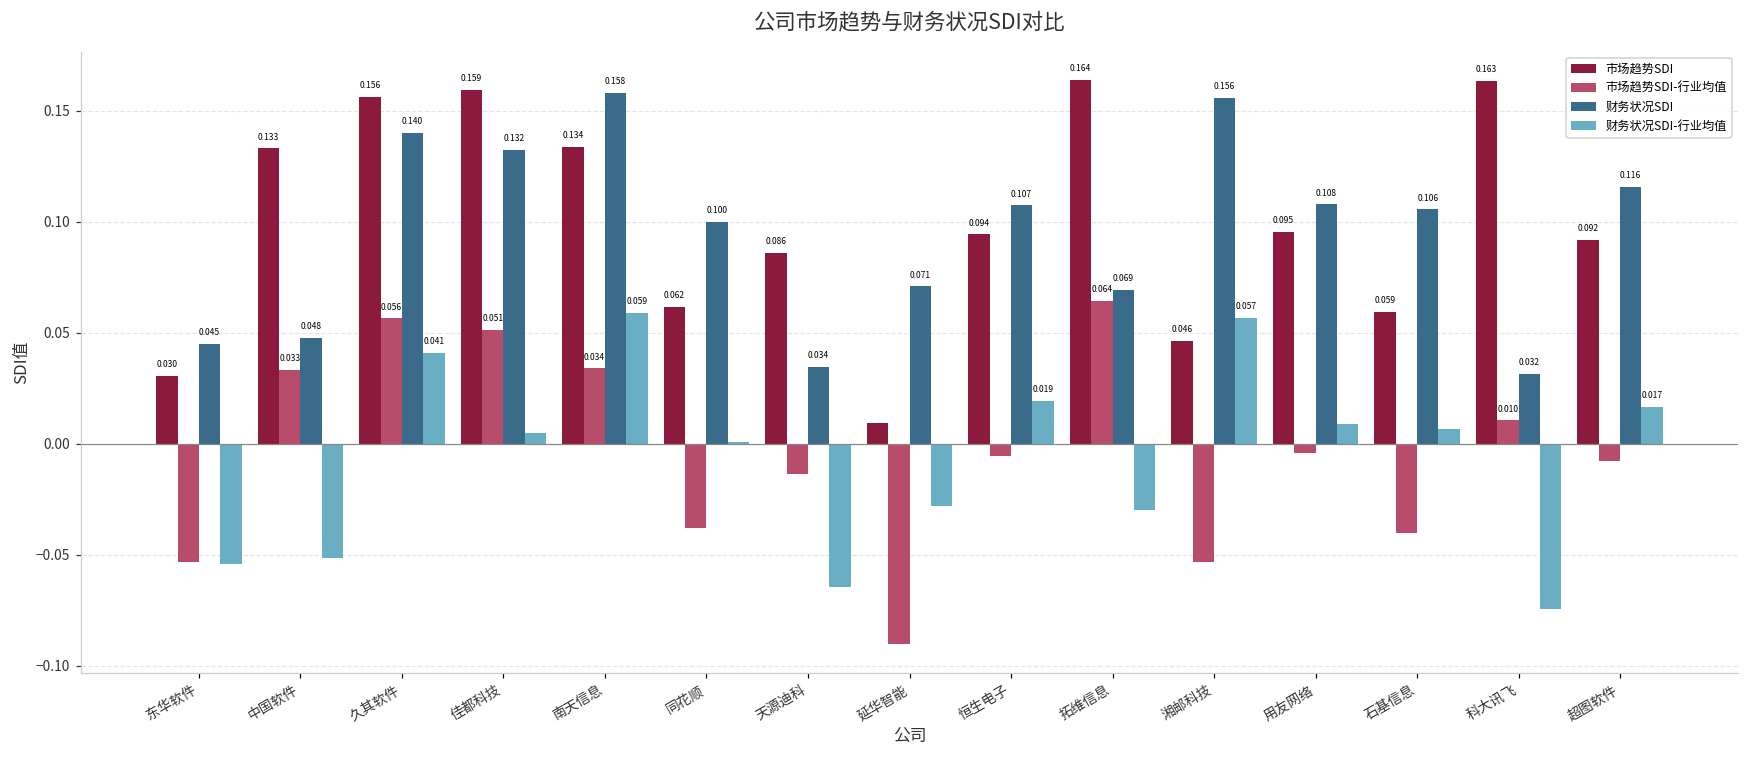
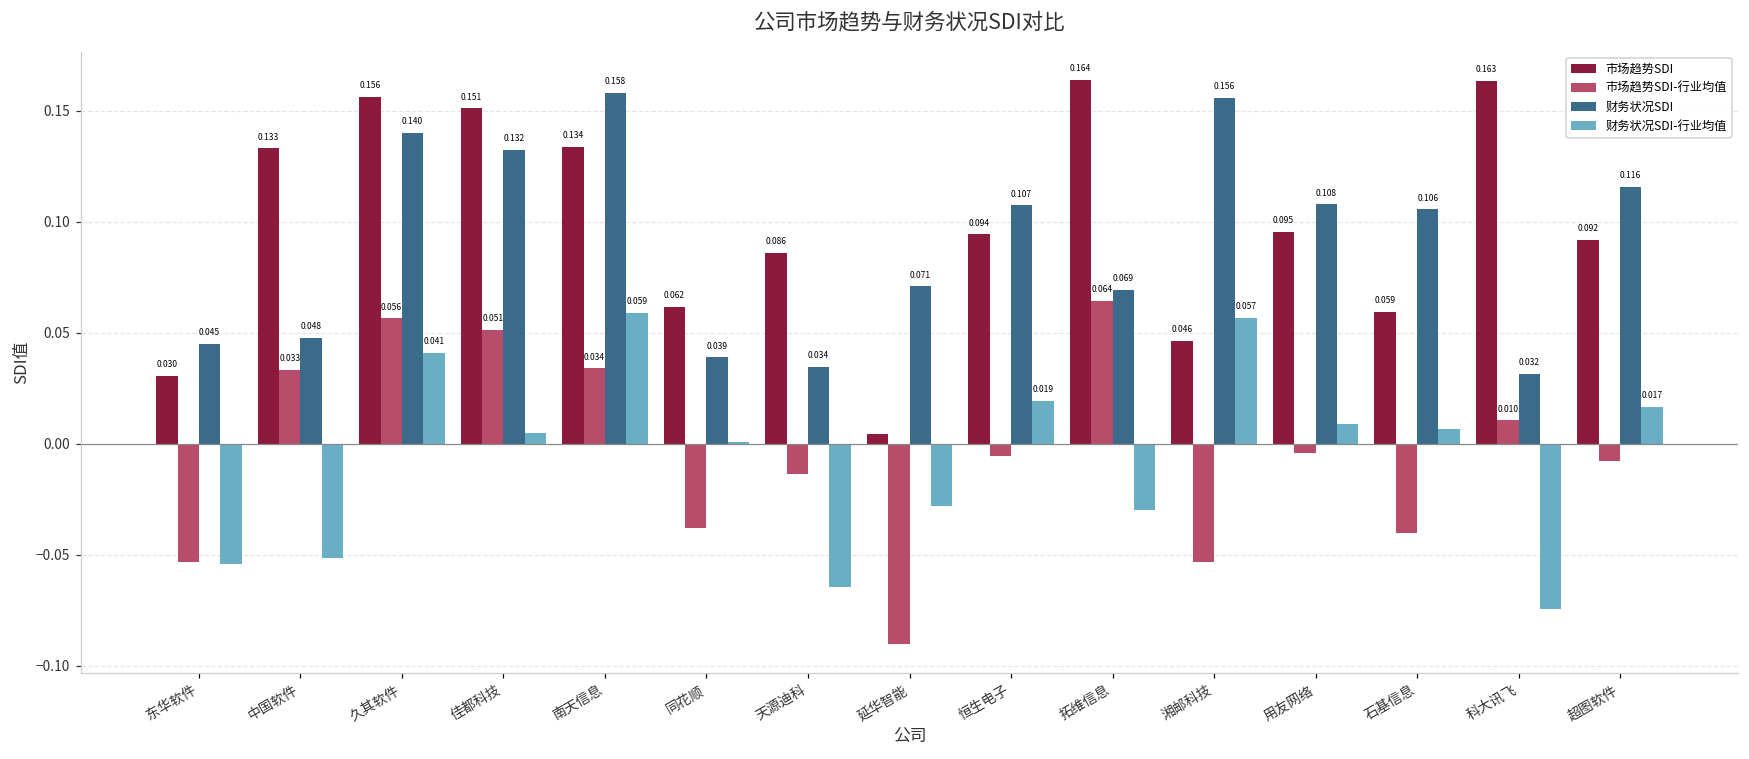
  {
    "市场趋势SDI": {
      "东华软件": 0.030,
      "中国软件": 0.133,
      "久其软件": 0.156,
-     "佳都科技": 0.159,
+     "佳都科技": 0.151,
      "南天信息": 0.134,
      "同花顺": 0.062,
      "天源迪科": 0.086,
-     "延华智能": 0.009,
+     "延华智能": 0.004,
      "恒生电子": 0.094,
      "拓维信息": 0.164,
      "湘邮科技": 0.046,
      "用友网络": 0.095,
      "石基信息": 0.059,
      "科大讯飞": 0.163,
      "超图软件": 0.092
    },
    "市场趋势SDI-行业均值": {
      "中国软件": 0.033,
      "久其软件": 0.056,
      "佳都科技": 0.051,
      "南天信息": 0.034,
      "拓维信息": 0.064,
      "科大讯飞": 0.010
    },
    "财务状况SDI": {
      "东华软件": 0.045,
      "中国软件": 0.048,
      "久其软件": 0.140,
      "佳都科技": 0.132,
      "南天信息": 0.158,
-     "同花顺": 0.100,
+     "同花顺": 0.039,
      "天源迪科": 0.034,
      "延华智能": 0.071,
      "恒生电子": 0.107,
      "拓维信息": 0.069,
      "湘邮科技": 0.156,
      "用友网络": 0.108,
      "石基信息": 0.106,
      "科大讯飞": 0.032,
      "超图软件": 0.116
    },
    "财务状况SDI-行业均值": {
      "久其软件": 0.041,
      "南天信息": 0.059,
      "恒生电子": 0.019,
      "湘邮科技": 0.057,
      "超图软件": 0.017
    }
  }
